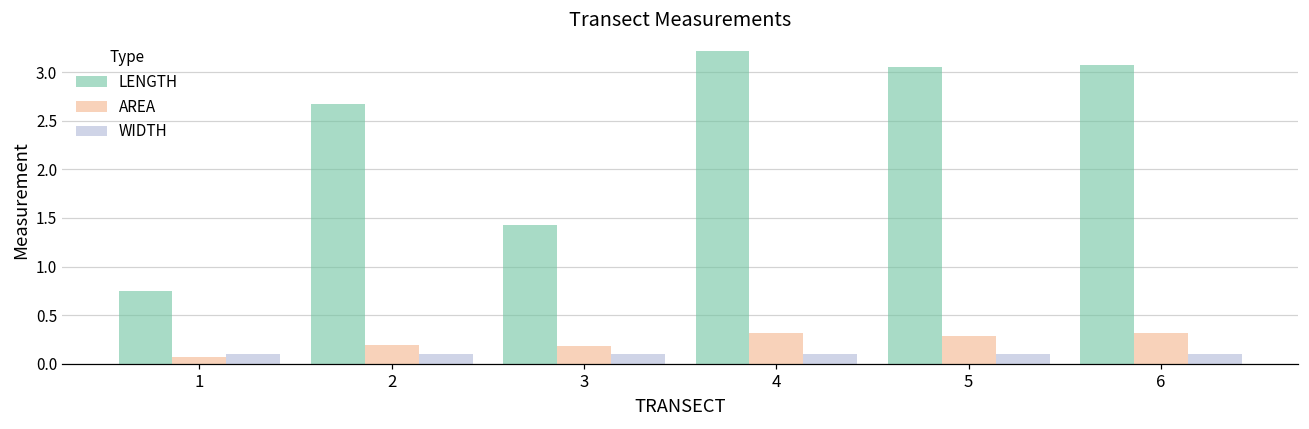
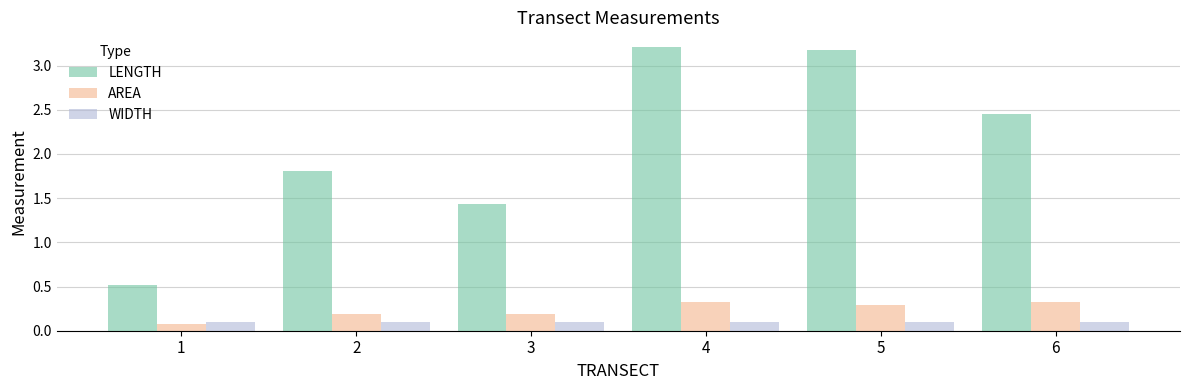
  {
    "LENGTH": {
-     "1": 0.7,
-     "2": 2.7,
+     "1": 0.5,
+     "2": 1.8,
      "3": 1.4,
      "4": 3.2,
-     "5": 3.1,
-     "6": 3.1
+     "5": 3.2,
+     "6": 2.5
    },
    "AREA": {
      "1": 0.1,
      "2": 0.2,
      "3": 0.2,
      "4": 0.3,
      "5": 0.3,
      "6": 0.3
    },
    "WIDTH": {
      "1": 0.1,
      "2": 0.1,
      "3": 0.1,
      "4": 0.1,
      "5": 0.1,
      "6": 0.1
    }
  }
